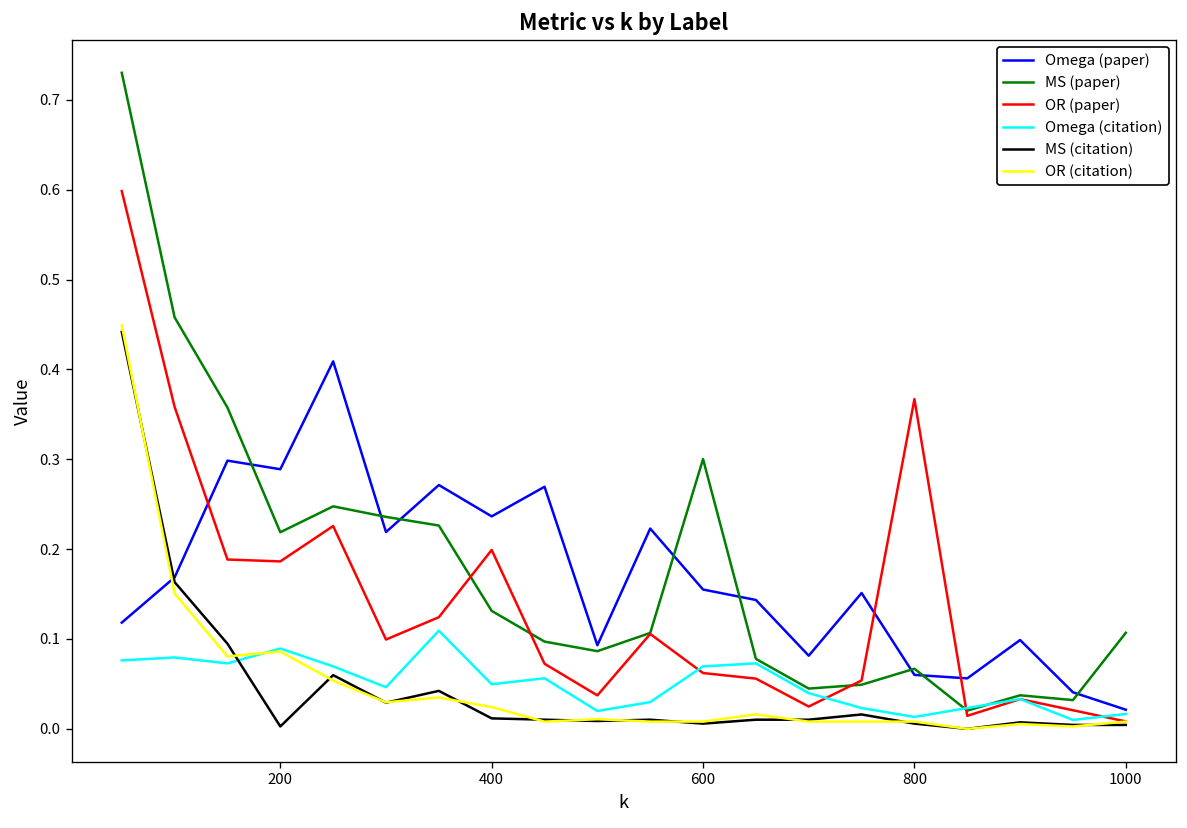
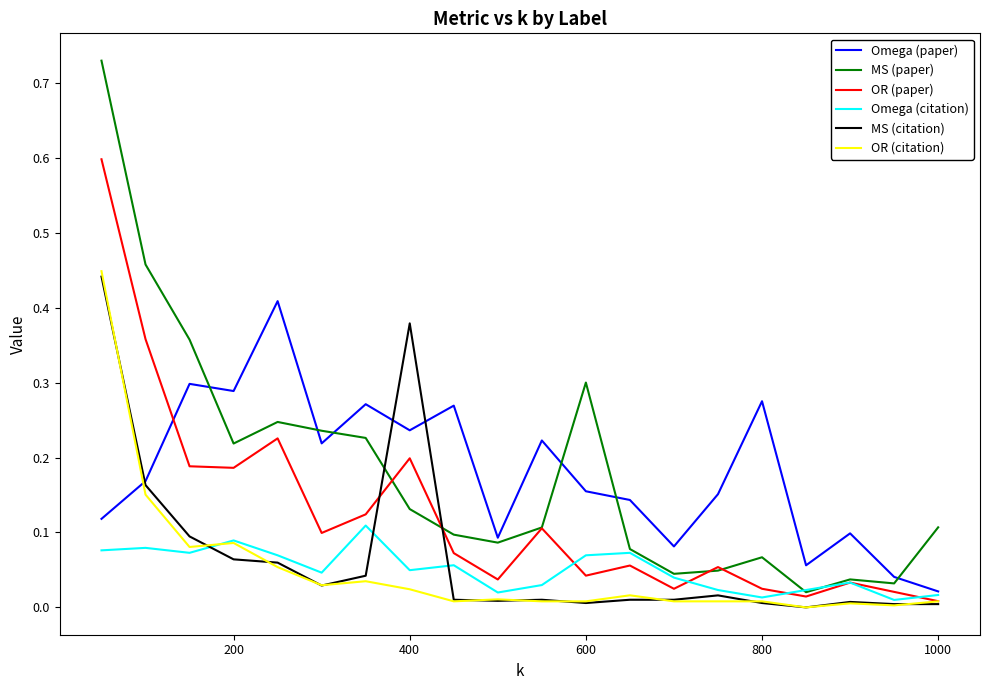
  {
    "Omega (paper)": {
      "200": 0.29,
      "400": 0.24,
      "600": 0.16,
-     "800": 0.06,
+     "800": 0.28,
      "1000": 0.02
    },
    "MS (paper)": {
      "200": 0.22,
      "400": 0.13,
      "600": 0.30,
      "800": 0.07,
      "1000": 0.11
    },
    "OR (paper)": {
      "200": 0.19,
      "400": 0.20,
-     "600": 0.06,
-     "800": 0.37
+     "600": 0.04,
+     "800": 0.02
    },
    "Omega (citation)": {
      "200": 0.09,
      "400": 0.05,
      "600": 0.07,
      "800": 0.01,
      "1000": 0.02
    },
    "MS (citation)": {
-     "200": 0.00,
-     "400": 0.01,
+     "200": 0.06,
+     "400": 0.38,
      "1000": 0.00
    },
    "OR (citation)": {
      "200": 0.09,
      "400": 0.02
    }
  }
